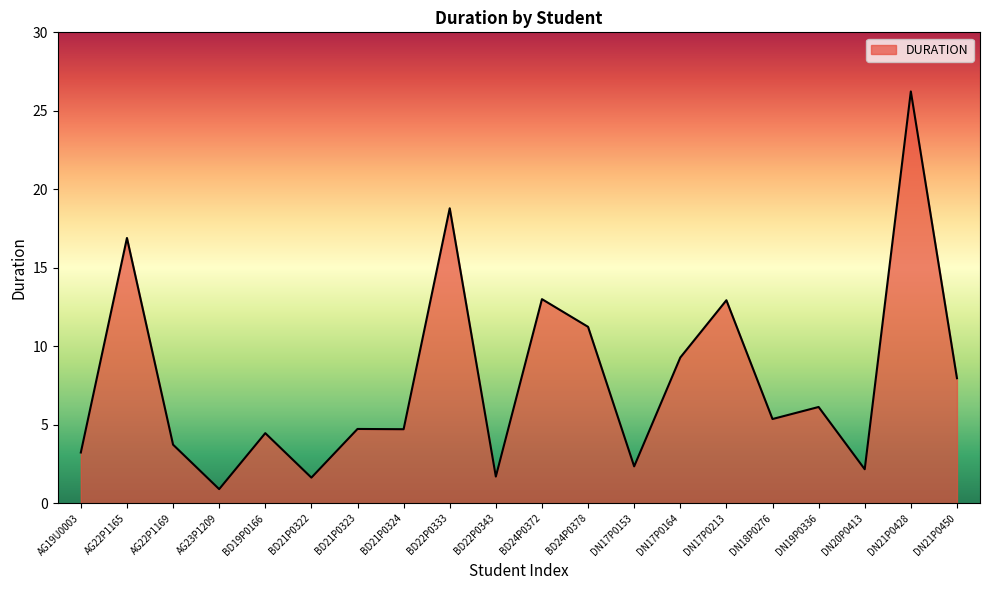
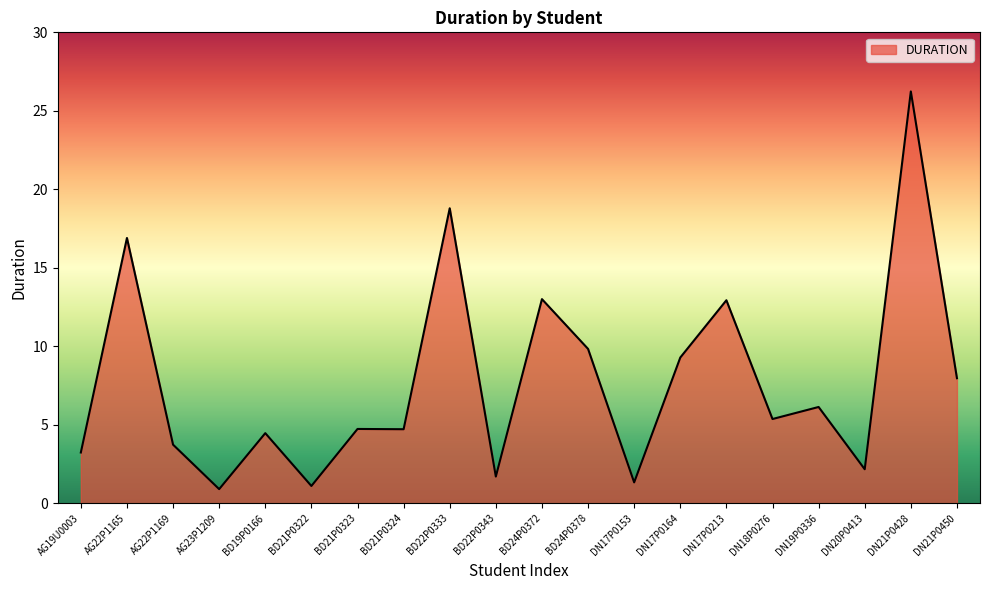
  {
    "AG19U0003": 3.2,
    "AG22P1165": 16.9,
    "AG22P1169": 3.7,
    "AG23P1209": 0.9,
    "BD19P0166": 4.5,
-   "BD21P0322": 1.6,
+   "BD21P0322": 1.1,
    "BD21P0323": 4.7,
    "BD21P0324": 4.7,
    "BD22P0333": 18.8,
    "BD22P0343": 1.7,
    "BD24P0372": 13.0,
-   "BD24P0378": 11.2,
-   "DN17P0153": 2.4,
+   "BD24P0378": 9.8,
+   "DN17P0153": 1.3,
    "DN17P0164": 9.3,
    "DN17P0213": 12.9,
    "DN18P0276": 5.4,
    "DN19P0336": 6.1,
    "DN20P0413": 2.2,
    "DN21P0428": 26.2,
    "DN21P0450": 8.0
  }
